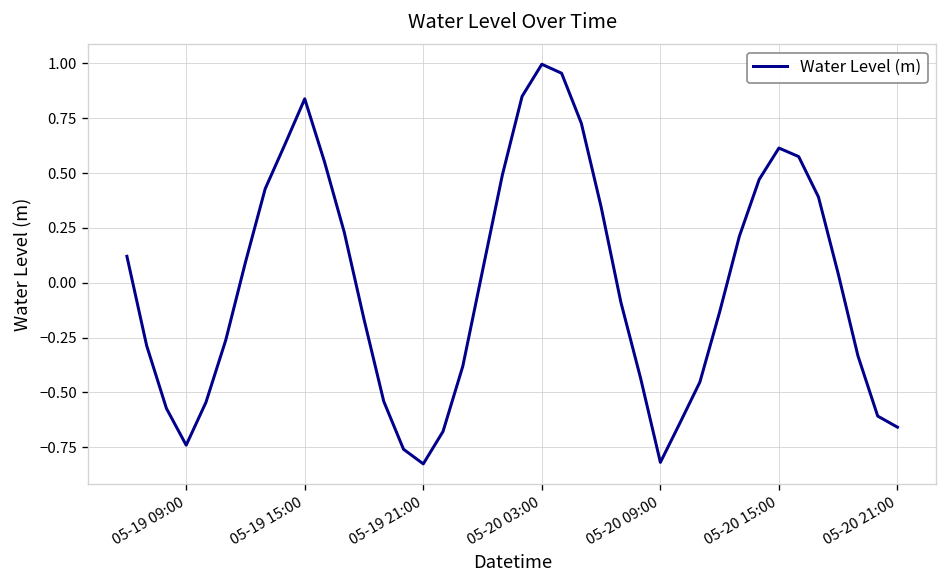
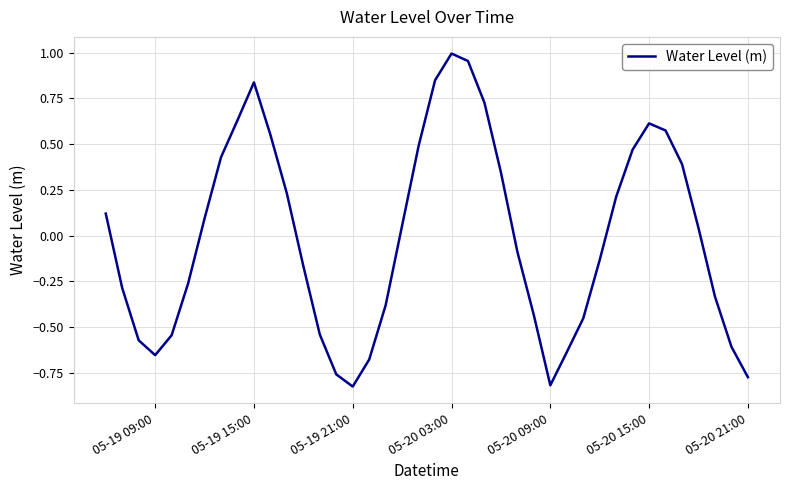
  {
-   "05-19 09:00": -0.74,
+   "05-19 09:00": -0.65,
    "05-19 15:00": 0.84,
    "05-19 21:00": -0.83,
    "05-20 03:00": 1.00,
    "05-20 09:00": -0.82,
    "05-20 15:00": 0.61,
-   "05-20 21:00": -0.66
+   "05-20 21:00": -0.77
  }
